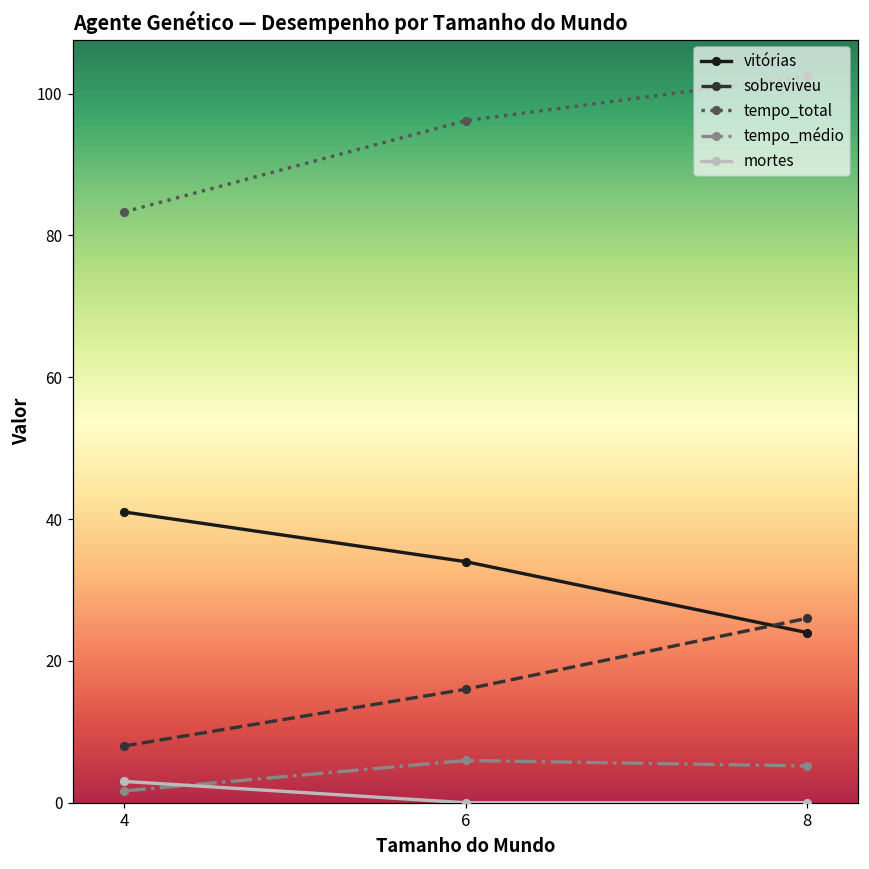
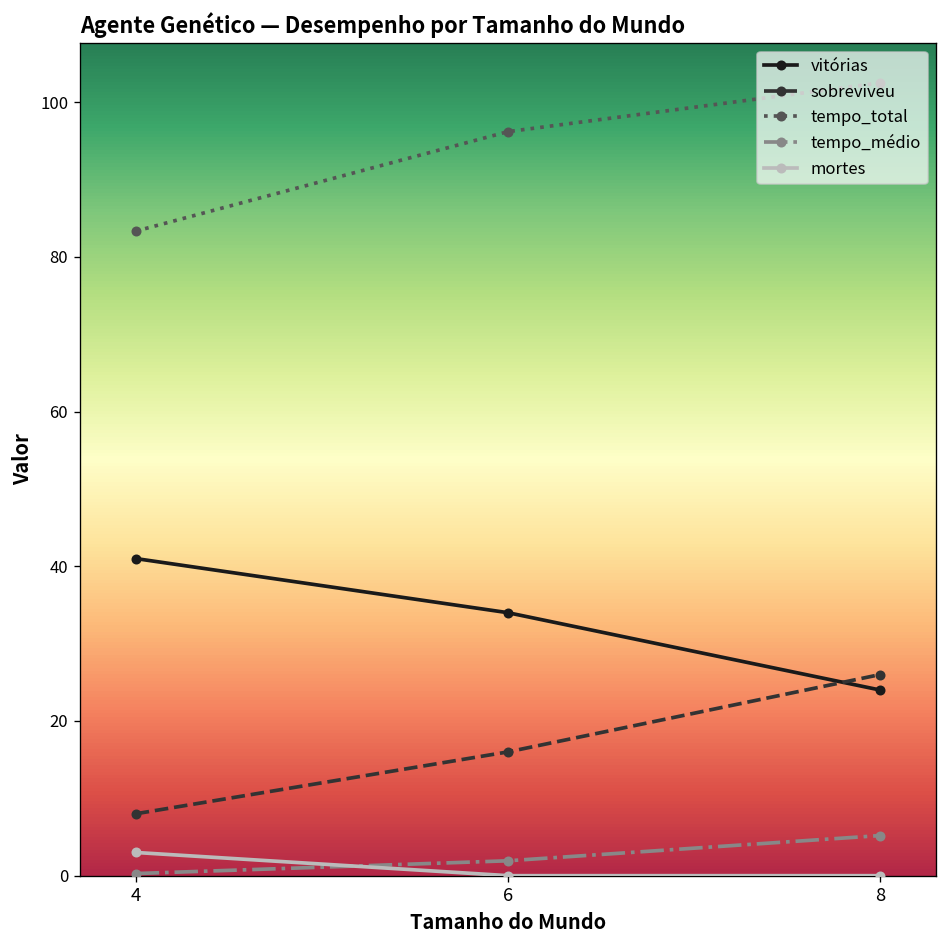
  {
    "tempo_médio": {
-     "4": 2,
-     "6": 6,
+     "4": 0,
+     "6": 2,
      "8": 5
    },
    "mortes": {
      "4": 3,
      "6": 0,
      "8": 0
    }
  }
